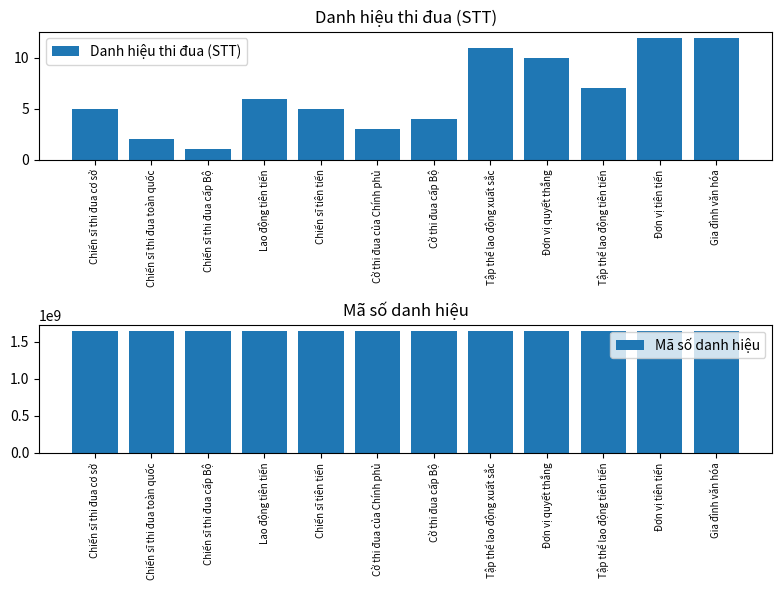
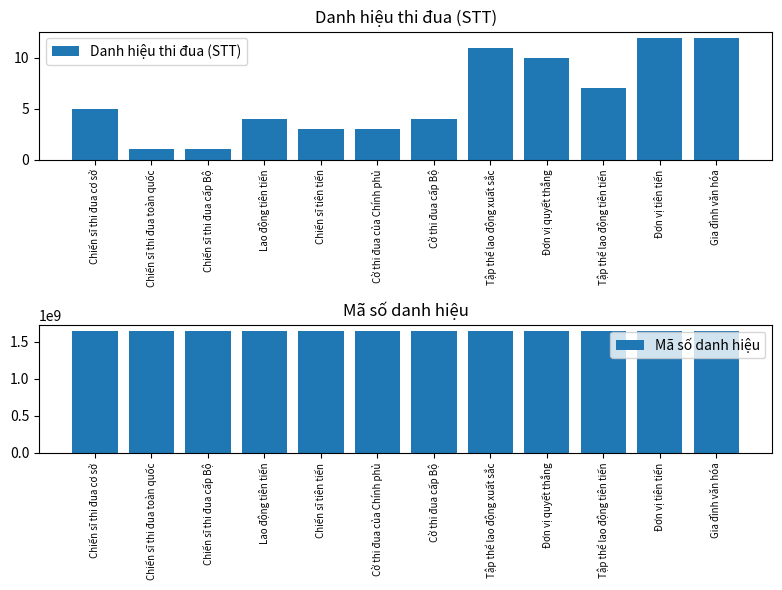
  {
    "Danh hiệu thi đua (STT)": {
      "Chiến sĩ thi đua cơ sở": 5,
-     "Chiến sĩ thi đua toàn quốc": 2,
+     "Chiến sĩ thi đua toàn quốc": 1,
      "Chiến sĩ thi đua cấp Bộ": 1,
-     "Lao động tiên tiến": 6,
-     "Chiến sĩ tiên tiến": 5,
+     "Lao động tiên tiến": 4,
+     "Chiến sĩ tiên tiến": 3,
      "Cờ thi đua của Chính phủ": 3,
      "Cờ thi đua cấp Bộ": 4,
      "Tập thể lao động xuất sắc": 11,
      "Đơn vị quyết thắng": 10,
      "Tập thể lao động tiên tiến": 7,
      "Đơn vị tiên tiến": 12,
      "Gia đình văn hóa": 12
    },
    "Mã số danh hiệu": {
      "Chiến sĩ thi đua cơ sở": 1600000000,
      "Chiến sĩ thi đua toàn quốc": 1600000000,
      "Chiến sĩ thi đua cấp Bộ": 1600000000,
      "Lao động tiên tiến": 1600000000,
      "Chiến sĩ tiên tiến": 1600000000,
      "Cờ thi đua của Chính phủ": 1600000000,
      "Cờ thi đua cấp Bộ": 1600000000,
      "Tập thể lao động xuất sắc": 1600000000,
      "Đơn vị quyết thắng": 1600000000,
      "Tập thể lao động tiên tiến": 1600000000,
      "Đơn vị tiên tiến": 1600000000,
      "Gia đình văn hóa": 1600000000
    }
  }
